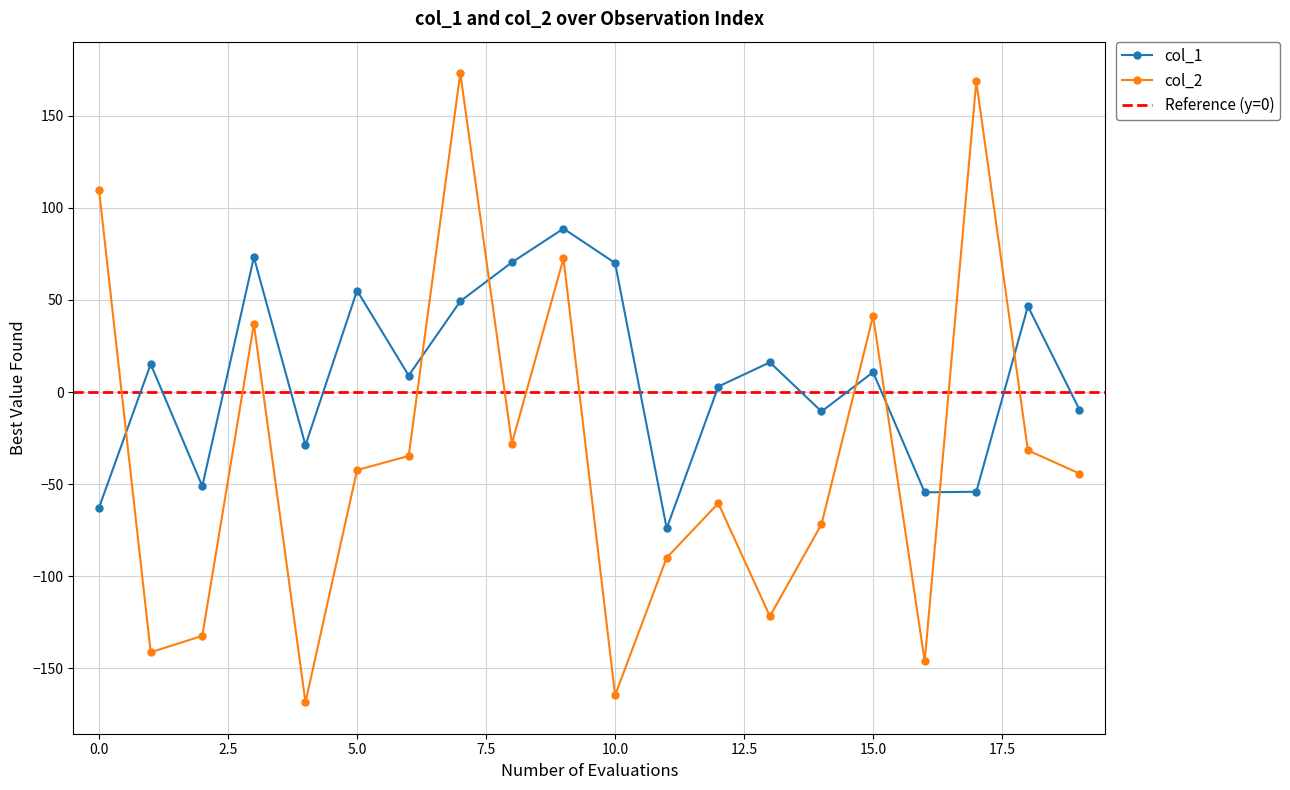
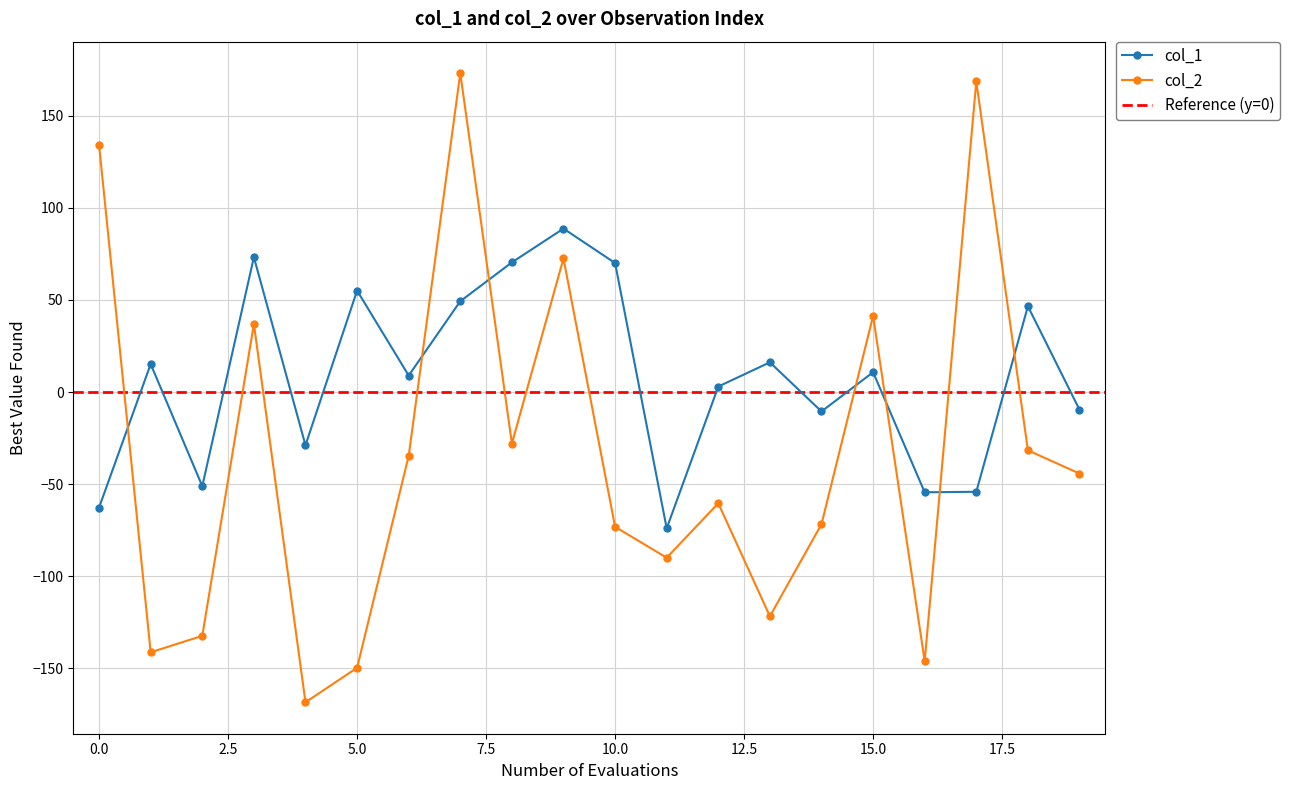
  {
    "col_1": {
      "0.0": -63,
      "5.0": 55,
      "10.0": 70,
      "15.0": 11
    },
    "col_2": {
-     "0.0": 110,
-     "5.0": -42,
-     "10.0": -165,
+     "0.0": 134,
+     "5.0": -150,
+     "10.0": -73,
      "15.0": 41
    }
  }
